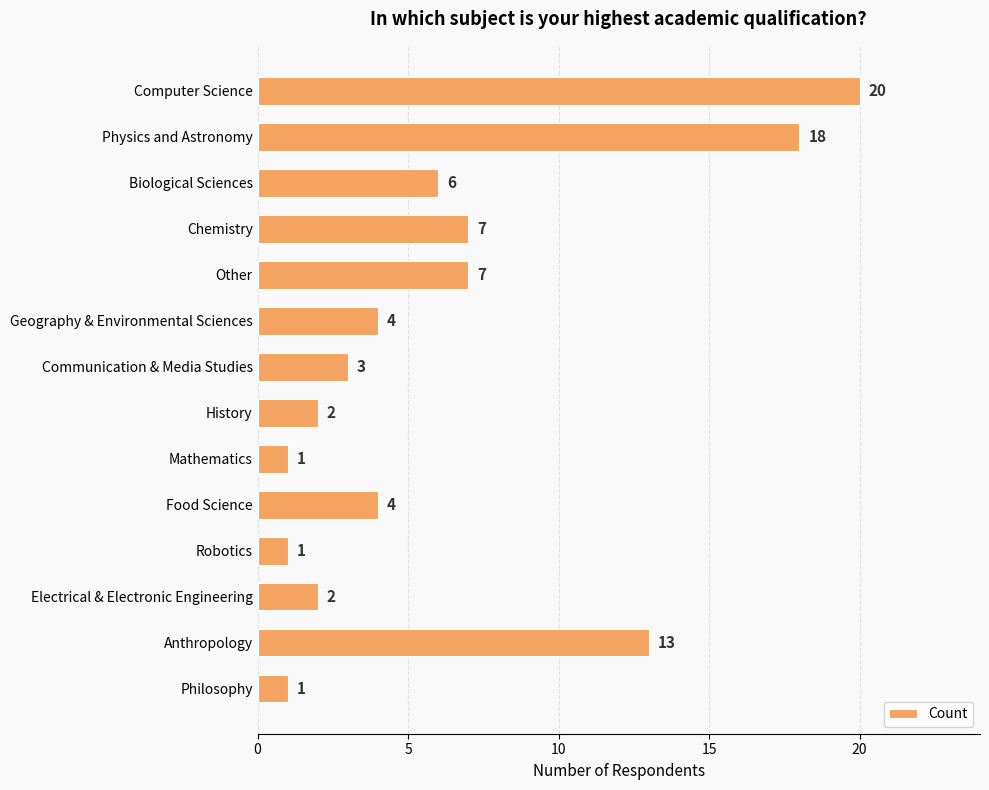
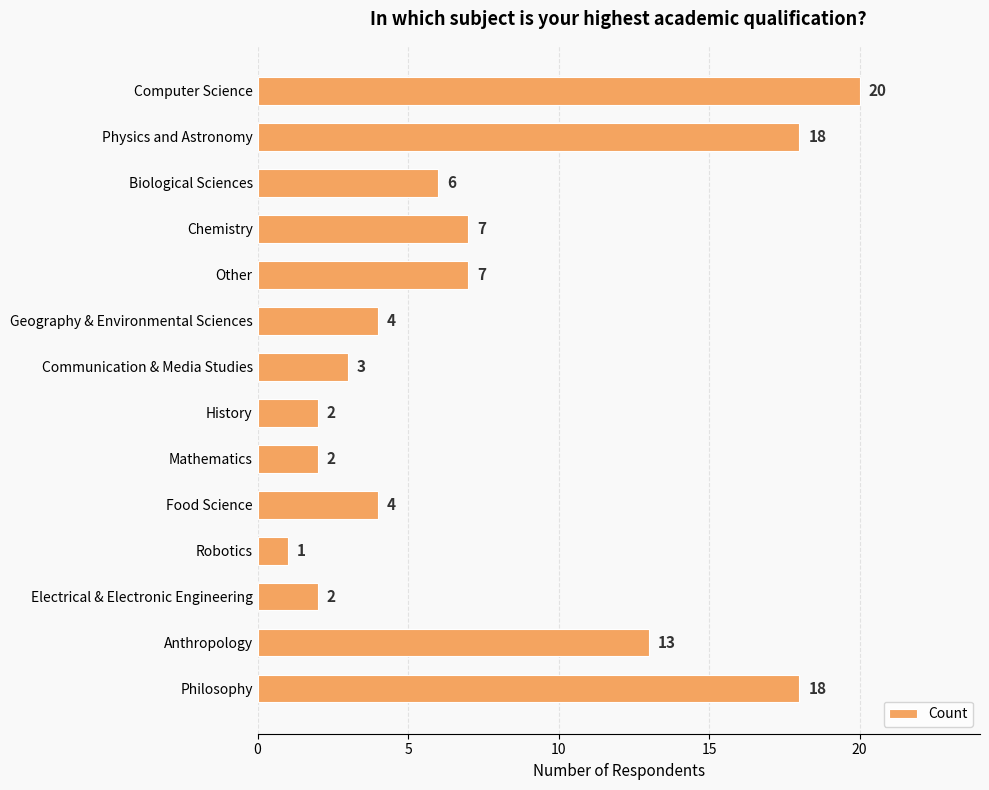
  {
    "Computer Science": 20,
    "Physics and Astronomy": 18,
    "Biological Sciences": 6,
    "Chemistry": 7,
    "Other": 7,
    "Geography & Environmental Sciences": 4,
    "Communication & Media Studies": 3,
    "History": 2,
-   "Mathematics": 1,
+   "Mathematics": 2,
    "Food Science": 4,
    "Robotics": 1,
    "Electrical & Electronic Engineering": 2,
    "Anthropology": 13,
-   "Philosophy": 1
+   "Philosophy": 18
  }
